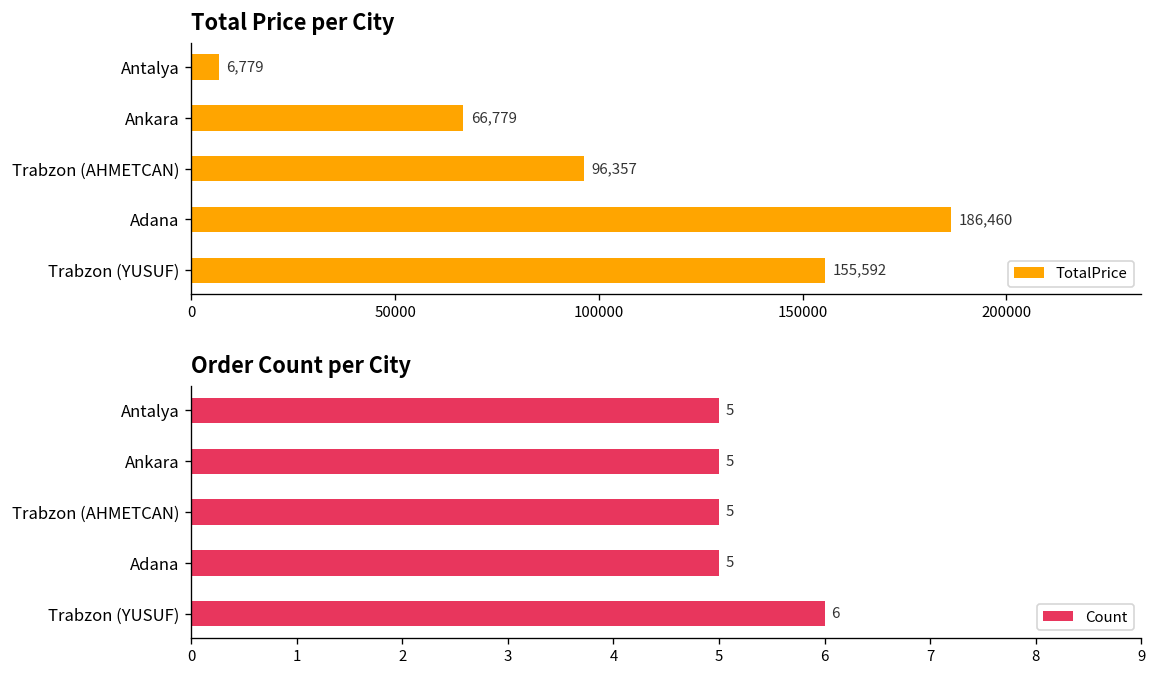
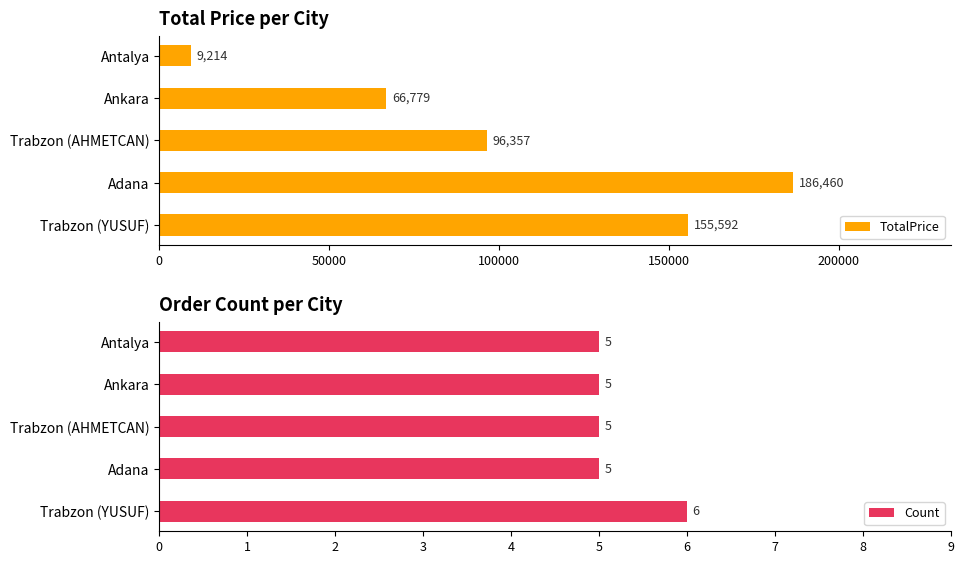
  {
    "Total Price per City": {
-     "Antalya": "6,779",
+     "Antalya": "9,214",
      "Ankara": "66,779",
      "Trabzon (AHMETCAN)": "96,357",
      "Adana": "186,460",
      "Trabzon (YUSUF)": "155,592"
    },
    "Order Count per City": {
      "Antalya": "5",
      "Ankara": "5",
      "Trabzon (AHMETCAN)": "5",
      "Adana": "5",
      "Trabzon (YUSUF)": "6"
    }
  }
